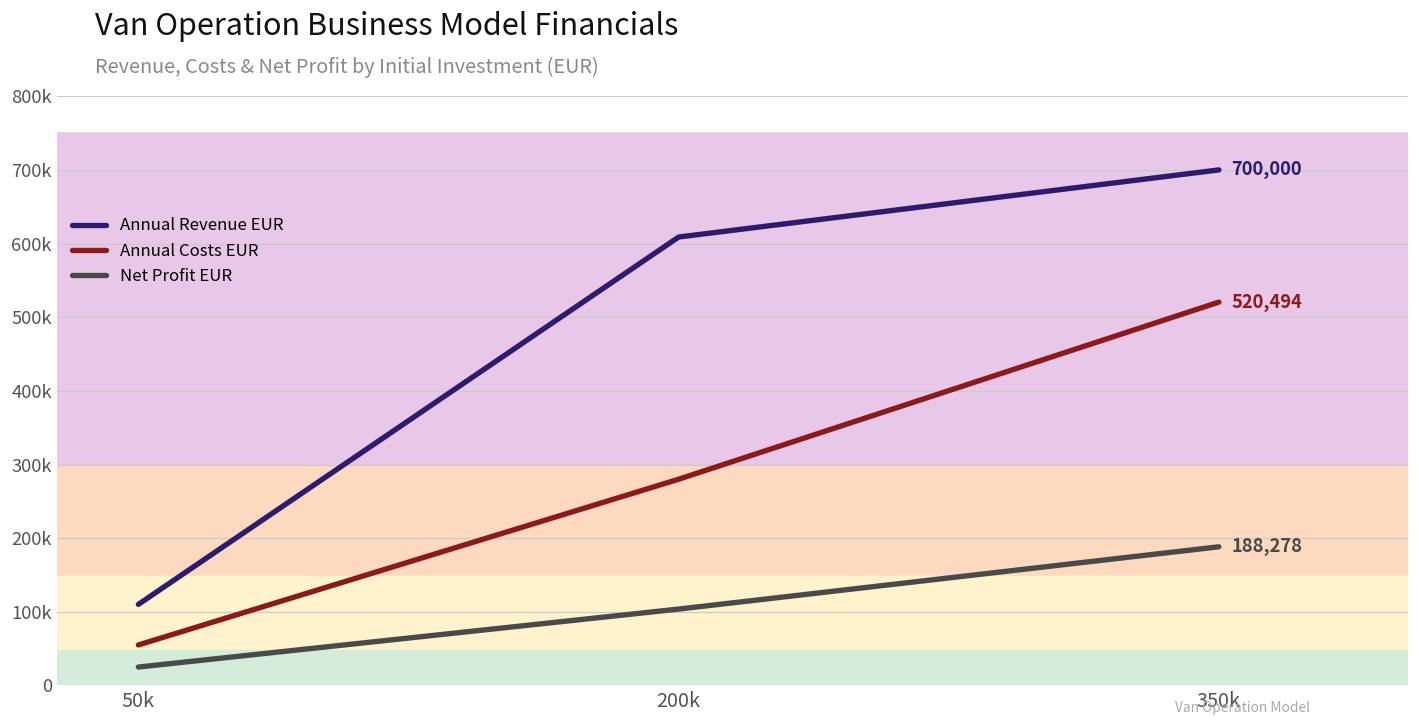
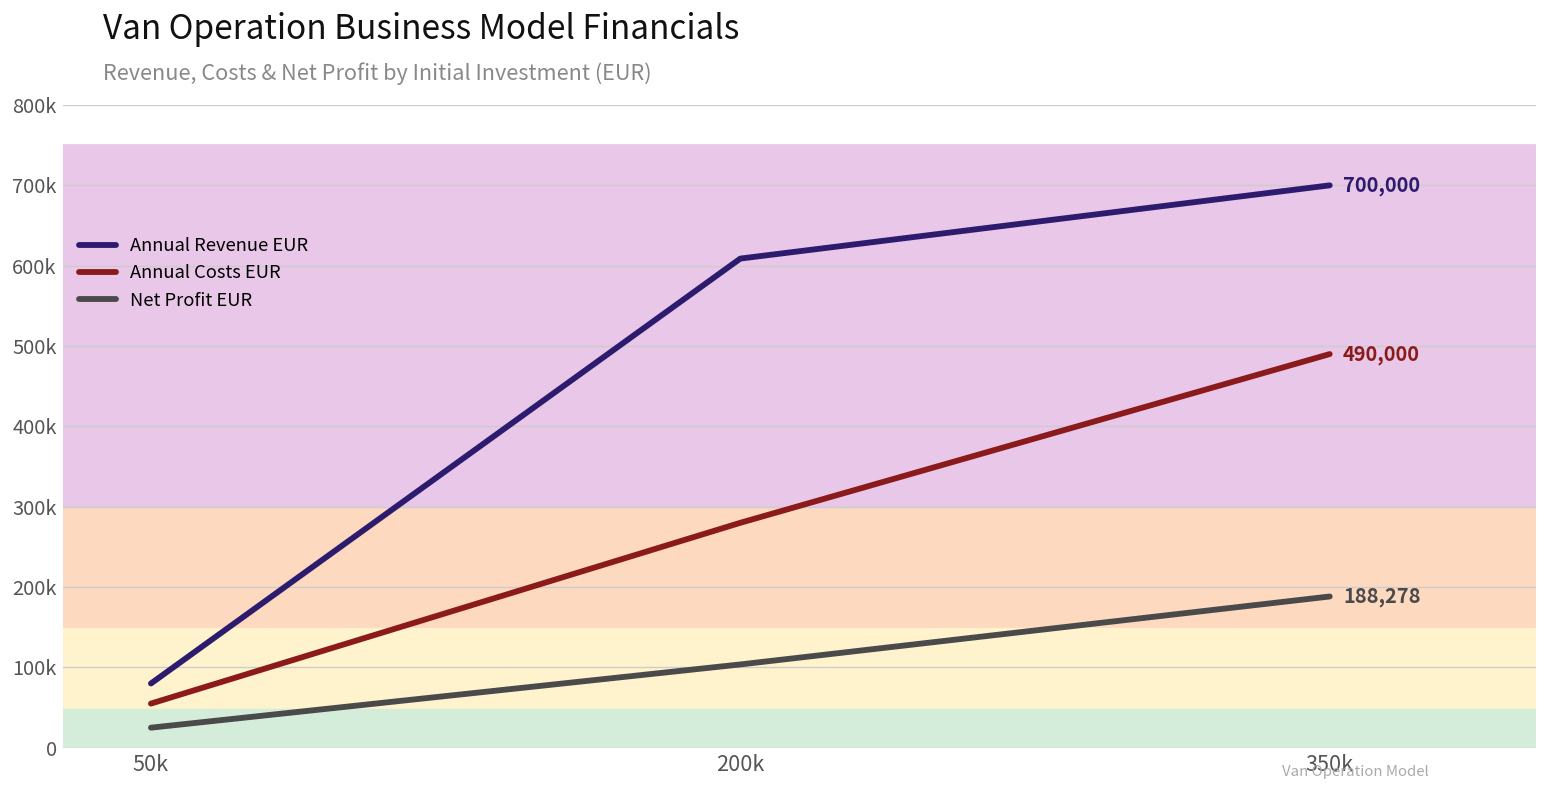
  {
    "Annual Revenue EUR": {
-     "50k": "110000",
+     "50k": "80000",
      "200k": "610000"
    },
    "Annual Costs EUR": {
-     "350k": "520,494"
+     "350k": "490,000"
    },
    "Net Profit EUR": {
      "350k": "188,278"
    }
  }
